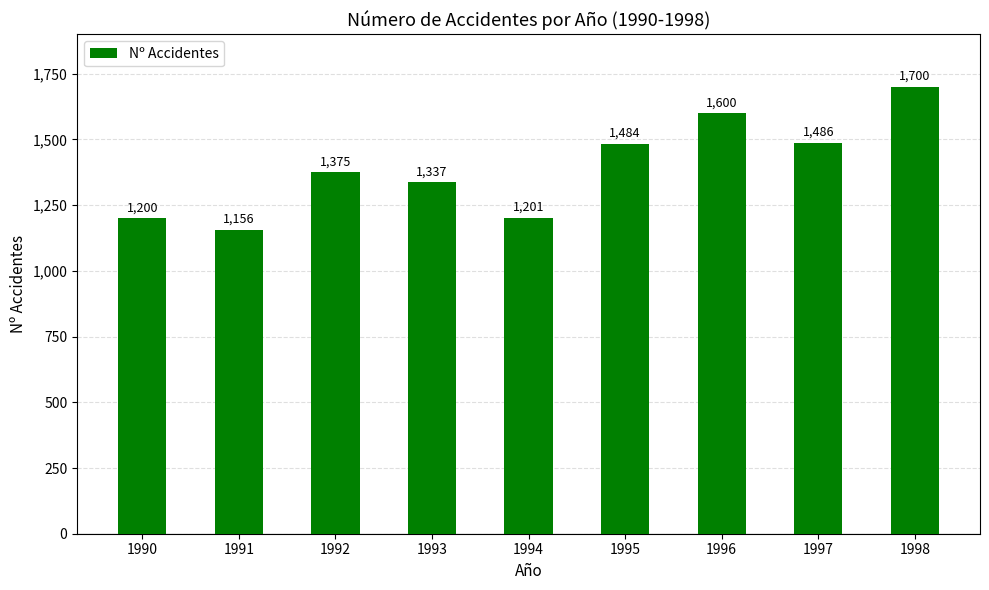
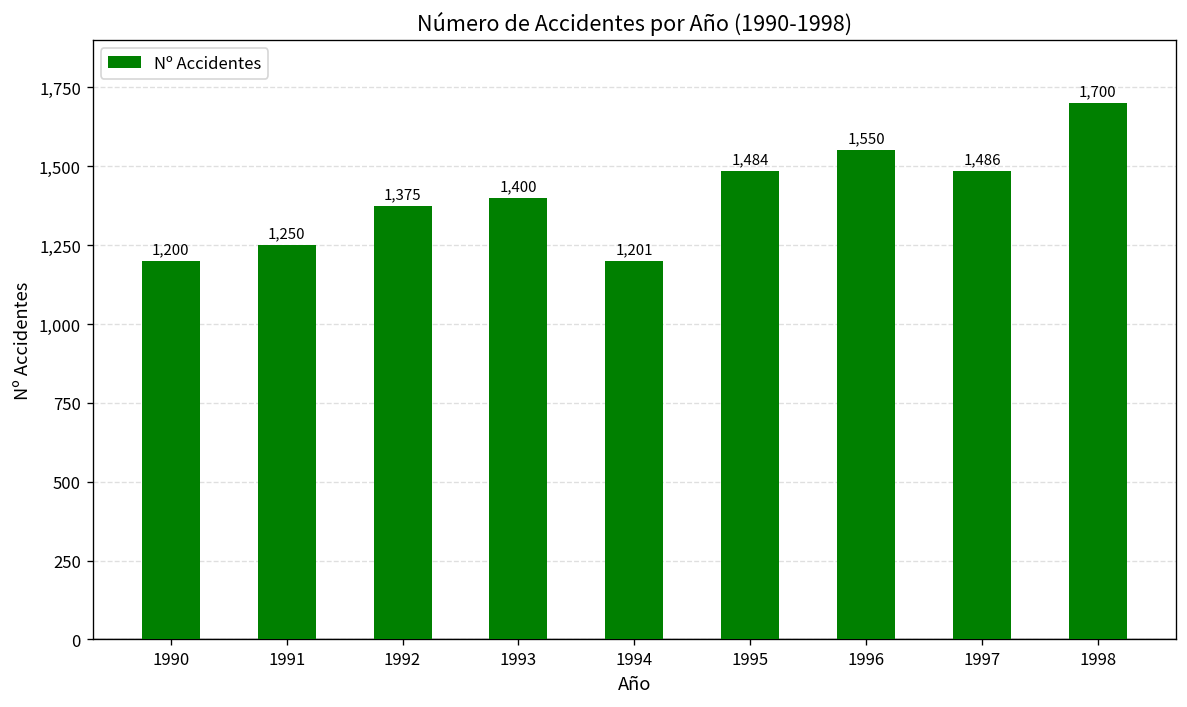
  {
    "1990": "1,200",
-   "1991": "1,156",
+   "1991": "1,250",
    "1992": "1,375",
-   "1993": "1,337",
+   "1993": "1,400",
    "1994": "1,201",
    "1995": "1,484",
-   "1996": "1,600",
+   "1996": "1,550",
    "1997": "1,486",
    "1998": "1,700"
  }
